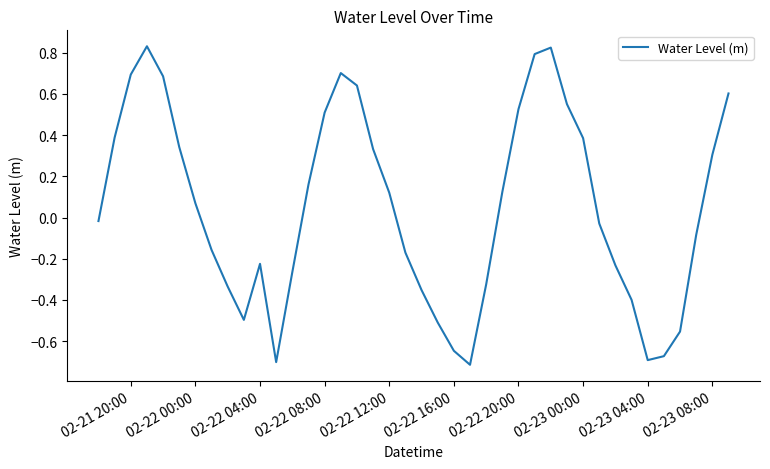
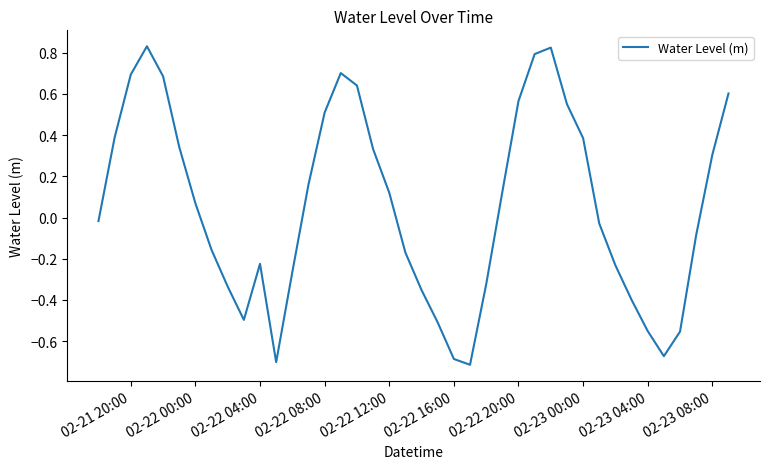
  {
    "02-21 20:00": 0.69,
    "02-22 00:00": 0.07,
    "02-22 04:00": -0.22,
    "02-22 08:00": 0.51,
    "02-22 12:00": 0.12,
-   "02-22 16:00": -0.65,
-   "02-22 20:00": 0.53,
+   "02-22 16:00": -0.69,
+   "02-22 20:00": 0.57,
    "02-23 00:00": 0.39,
-   "02-23 04:00": -0.69,
+   "02-23 04:00": -0.55,
    "02-23 08:00": 0.30
  }
